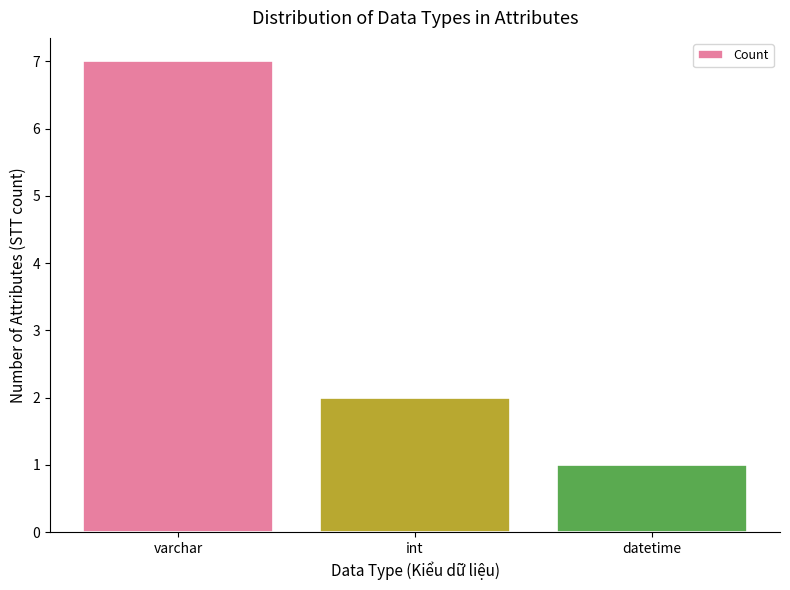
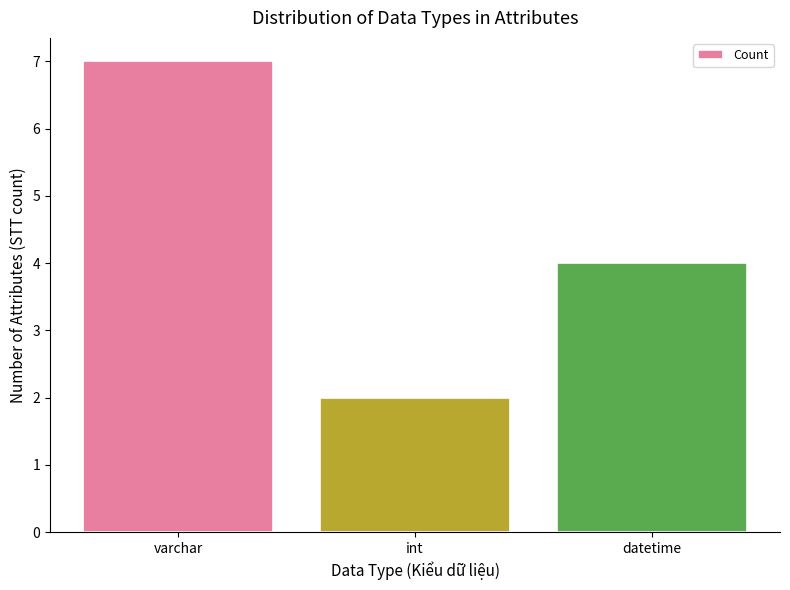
  {
    "varchar": 7,
    "int": 2,
-   "datetime": 1
+   "datetime": 4
  }
